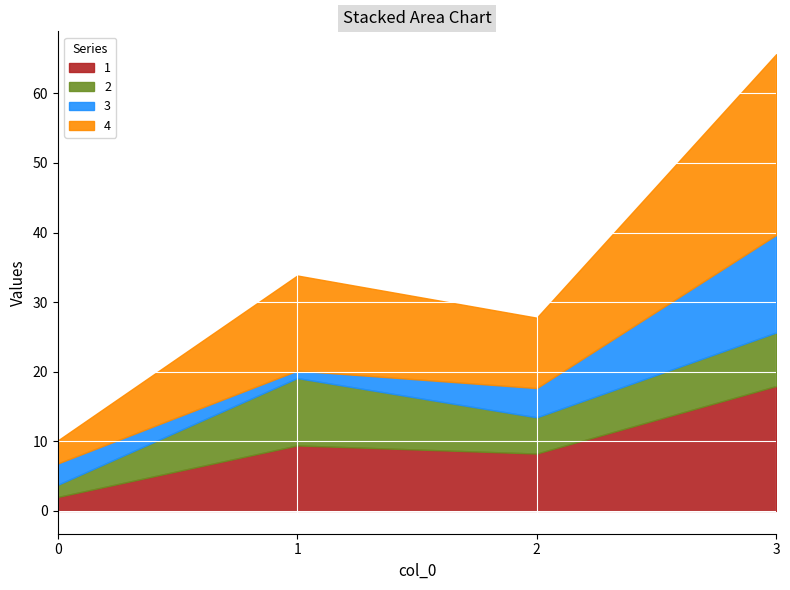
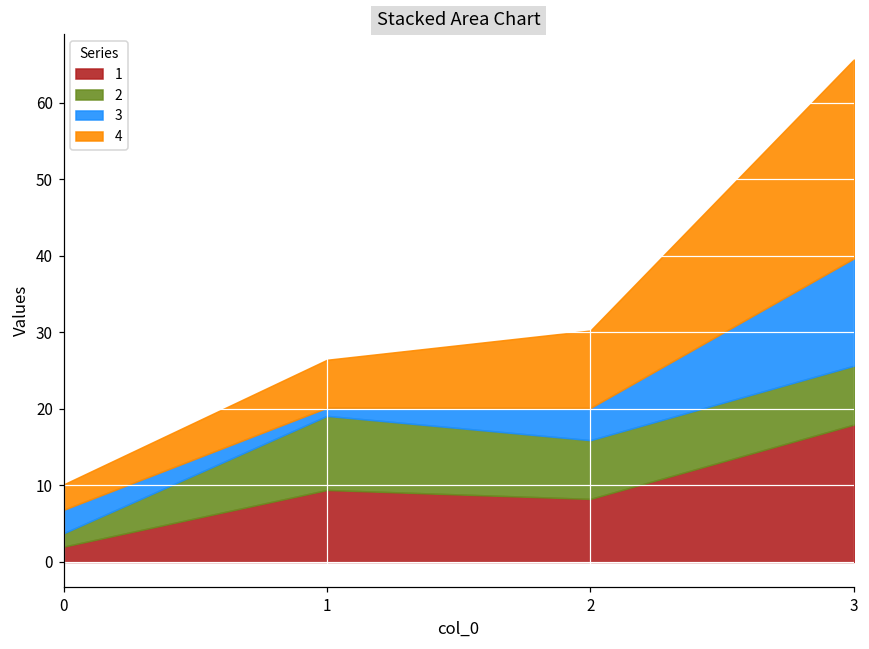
  {
    "1": {
      "0": 2,
      "1": 9,
      "2": 8,
      "3": 18
    },
    "2": {
      "0": 2,
      "1": 10,
-     "2": 5,
+     "2": 8,
      "3": 8
    },
    "3": {
      "0": 3,
      "1": 1,
      "2": 4,
      "3": 14
    },
    "4": {
      "0": 3,
-     "1": 14,
+     "1": 6,
      "2": 10,
      "3": 26
    }
  }
